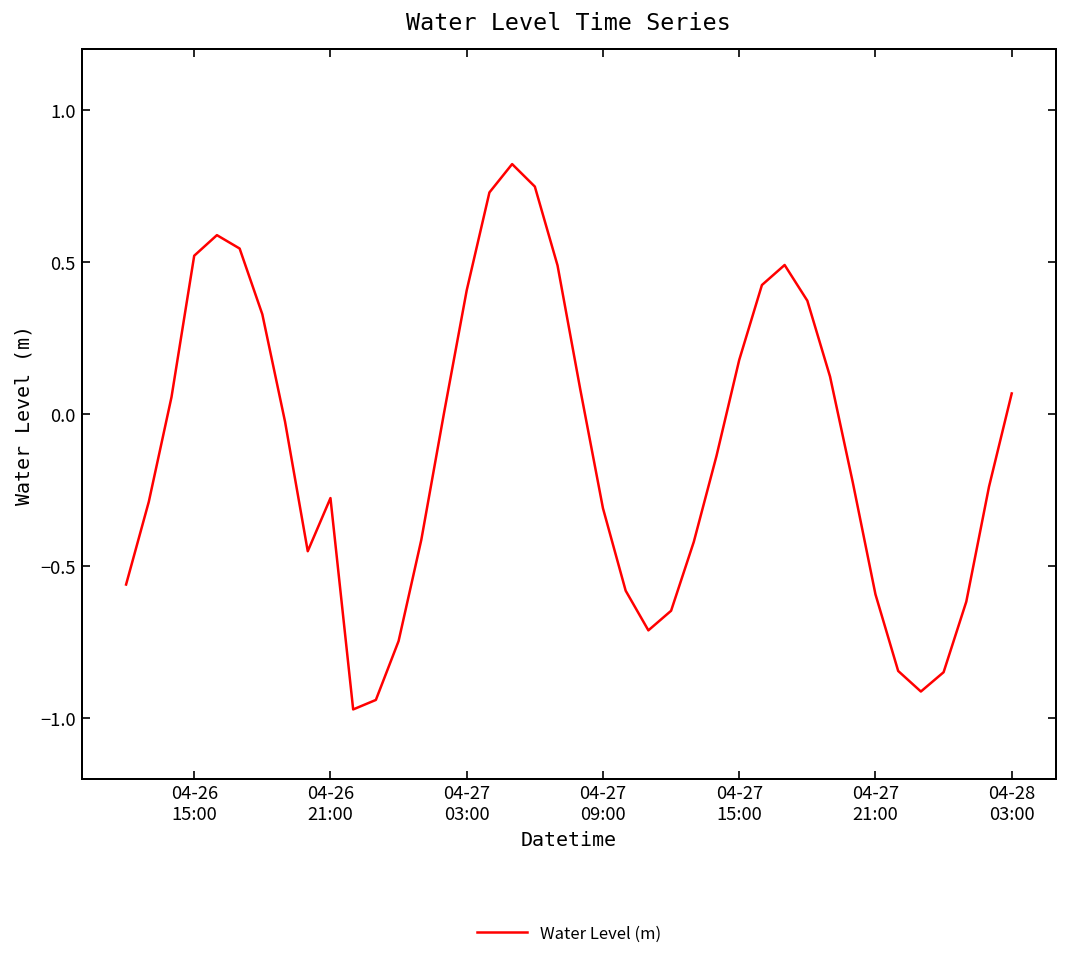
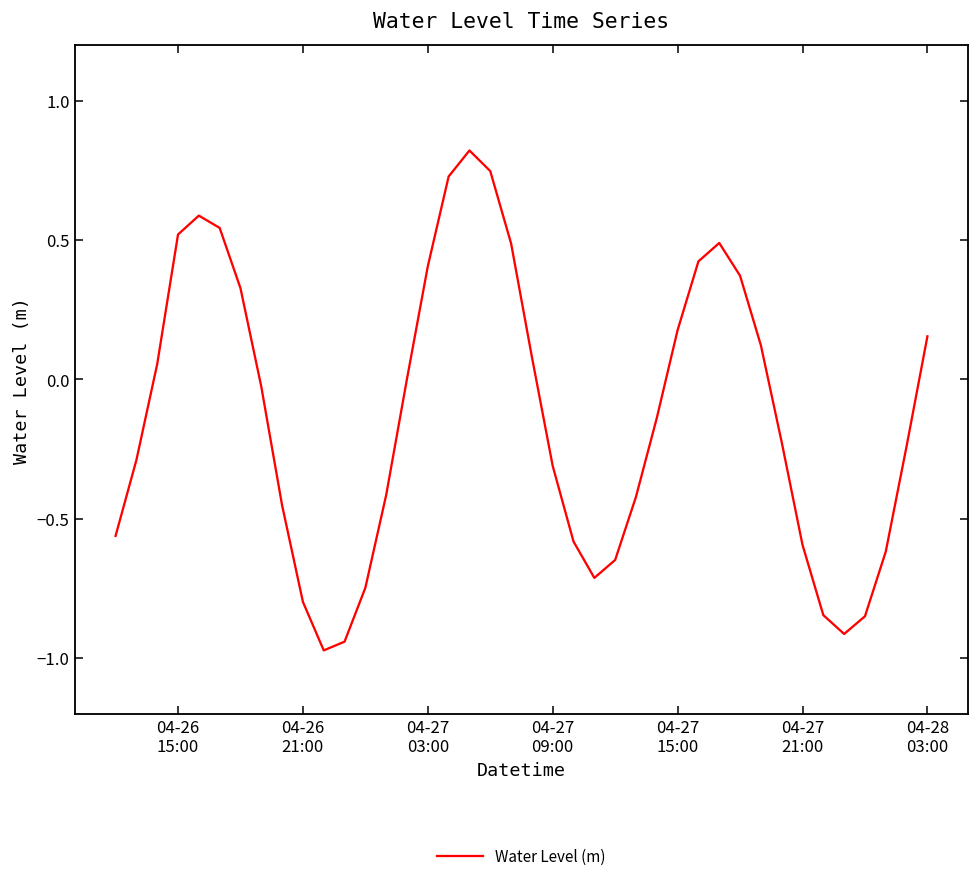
  {
    "04-26 15:00": 0.52,
-   "04-26 21:00": -0.28,
+   "04-26 21:00": -0.80,
    "04-27 03:00": 0.41,
    "04-27 09:00": -0.31,
    "04-27 15:00": 0.18,
    "04-27 21:00": -0.59,
-   "04-28 03:00": 0.07
+   "04-28 03:00": 0.15
  }
